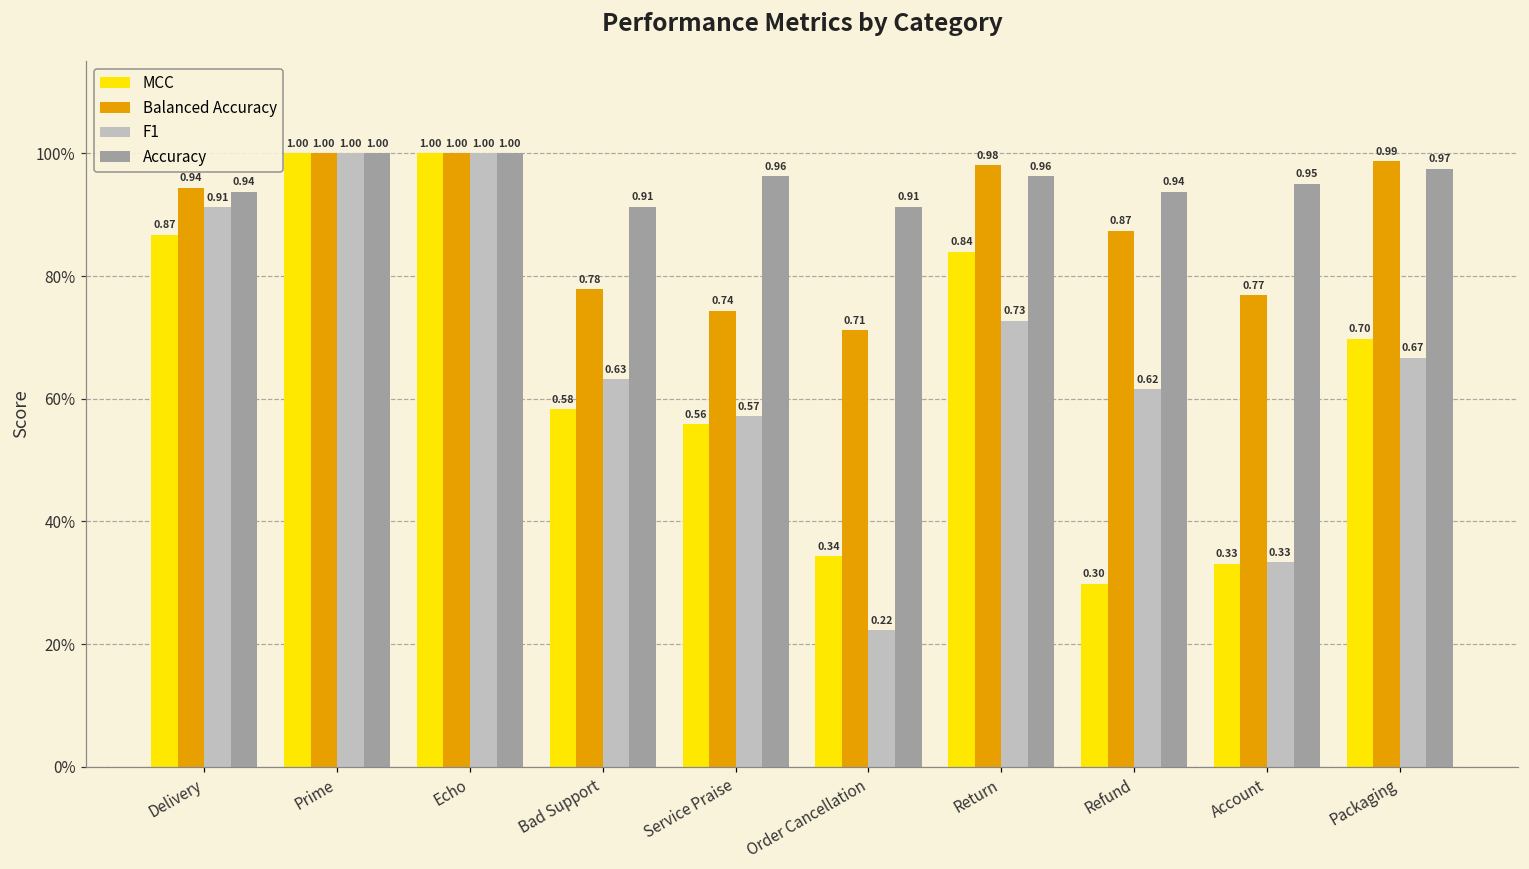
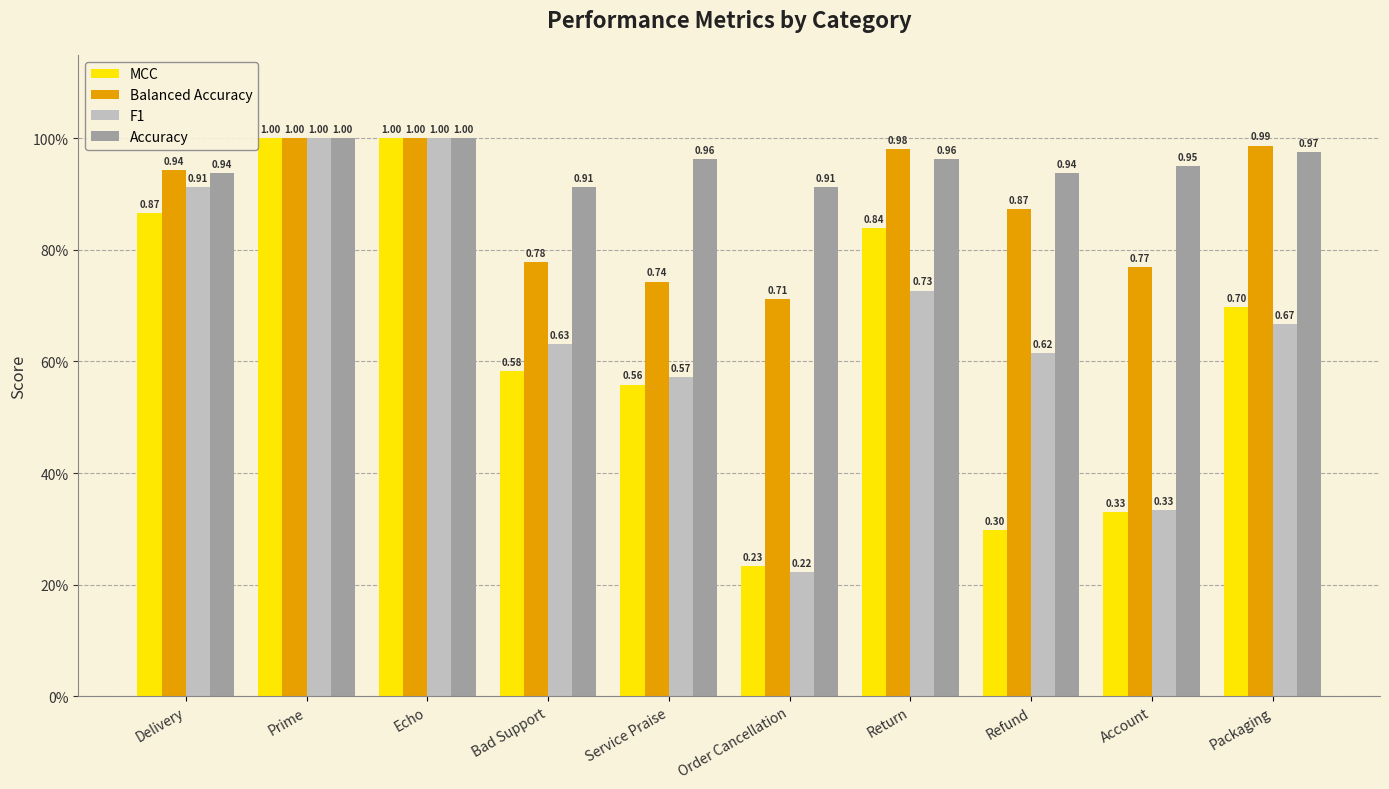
  {
    "MCC": {
      "Delivery": 0.87,
      "Prime": 1.00,
      "Echo": 1.00,
      "Bad Support": 0.58,
      "Service Praise": 0.56,
-     "Order Cancellation": 0.34,
+     "Order Cancellation": 0.23,
      "Return": 0.84,
      "Refund": 0.30,
      "Account": 0.33,
      "Packaging": 0.70
    },
    "Balanced Accuracy": {
      "Delivery": 0.94,
      "Prime": 1.00,
      "Echo": 1.00,
      "Bad Support": 0.78,
      "Service Praise": 0.74,
      "Order Cancellation": 0.71,
      "Return": 0.98,
      "Refund": 0.87,
      "Account": 0.77,
      "Packaging": 0.99
    }
  }
